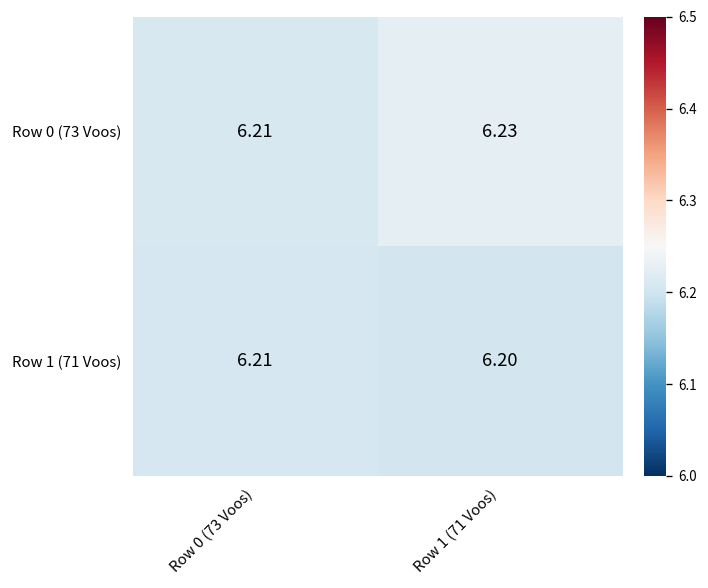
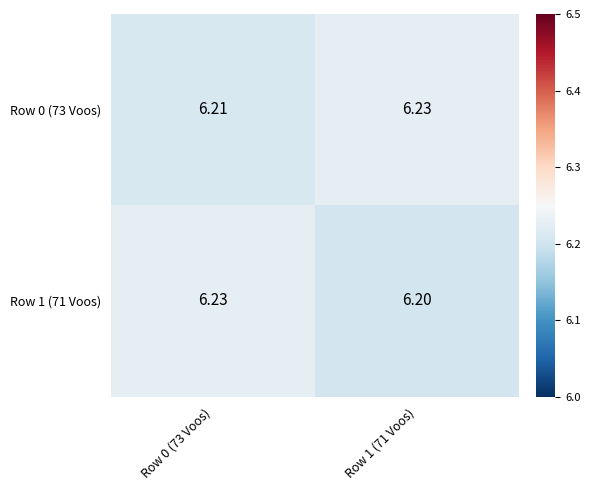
  {
    "Row 0 (73 Voos)": {
      "Row 0 (73 Voos)": 6.21,
      "Row 1 (71 Voos)": 6.23
    },
    "Row 1 (71 Voos)": {
-     "Row 0 (73 Voos)": 6.21,
+     "Row 0 (73 Voos)": 6.23,
      "Row 1 (71 Voos)": 6.20
    }
  }
